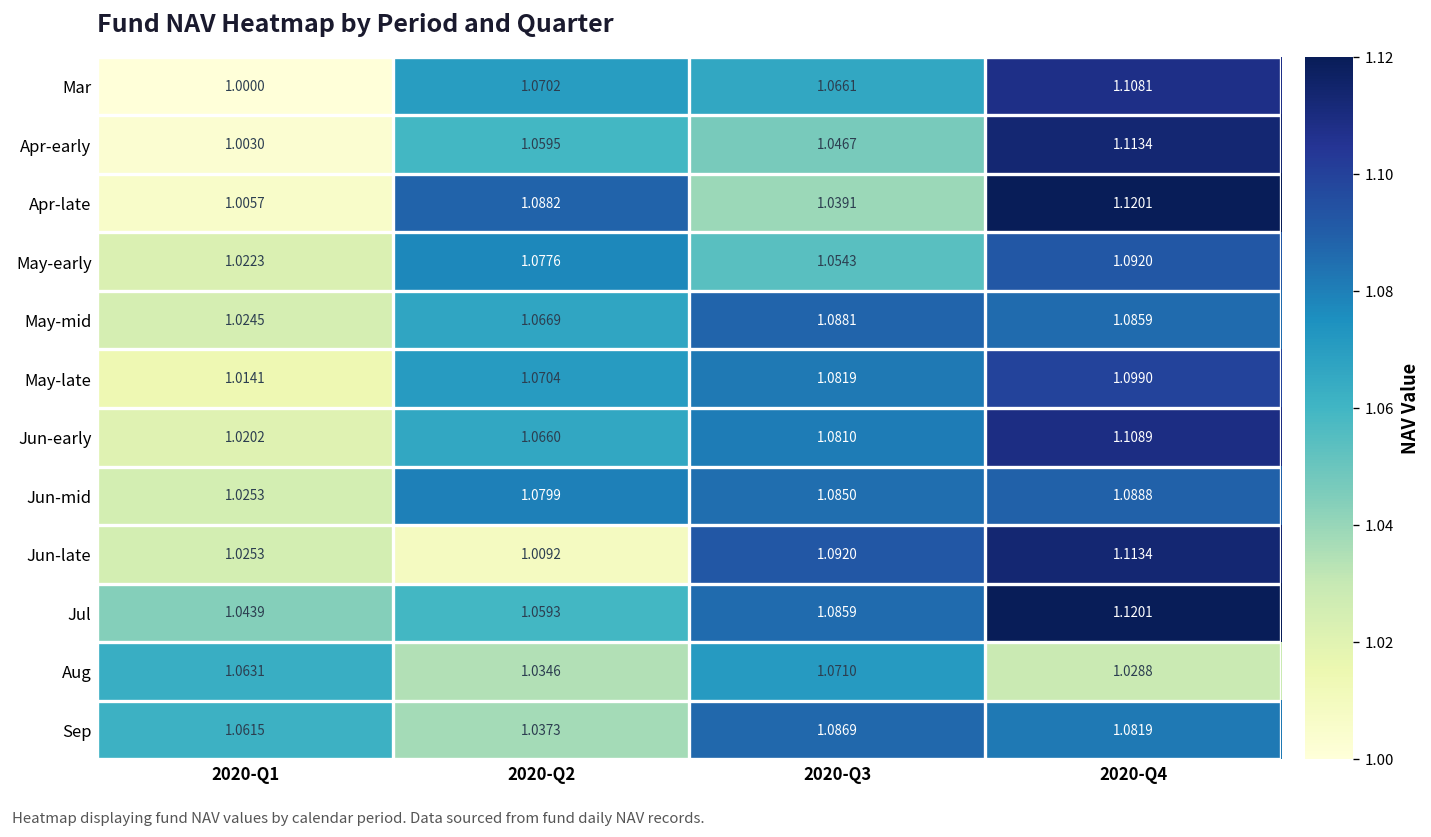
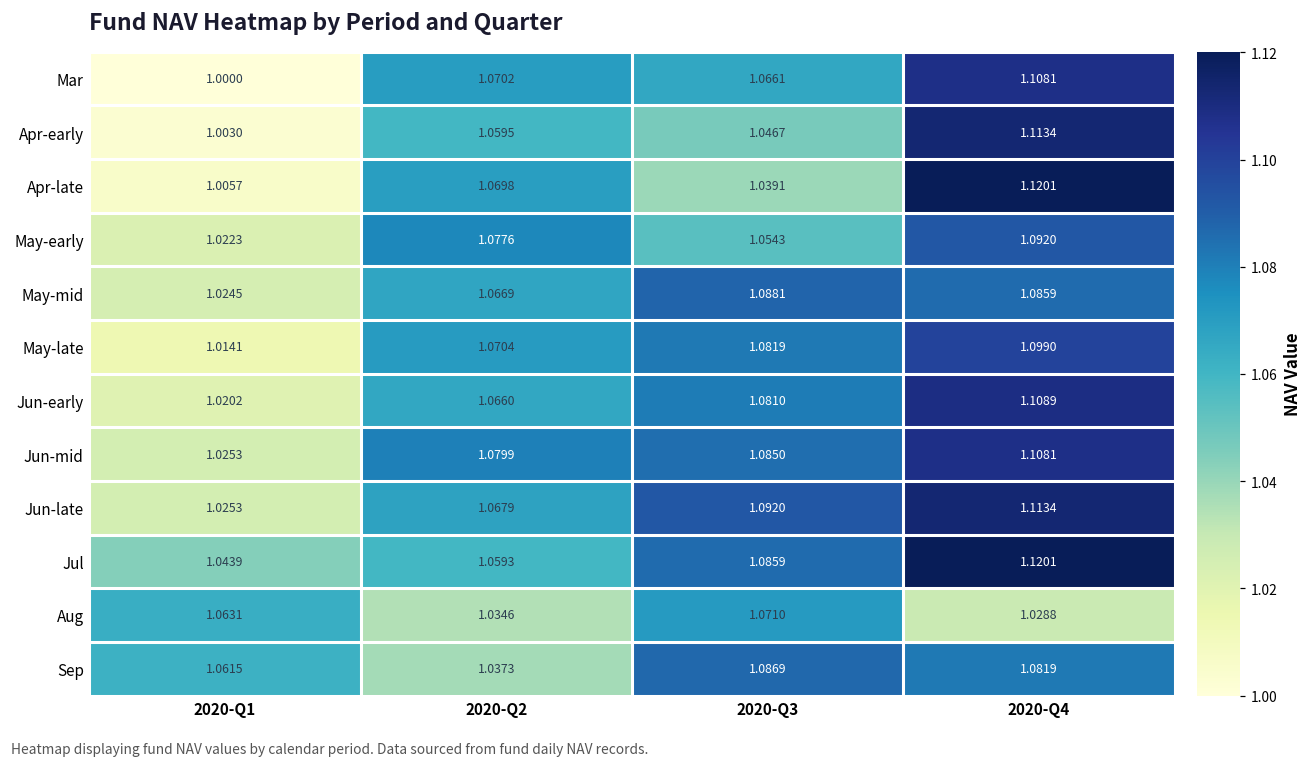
  {
    "Mar": {
      "2020-Q1": 1.0000,
      "2020-Q2": 1.0702,
      "2020-Q3": 1.0661,
      "2020-Q4": 1.1081
    },
    "Apr-early": {
      "2020-Q1": 1.0030,
      "2020-Q2": 1.0595,
      "2020-Q3": 1.0467,
      "2020-Q4": 1.1134
    },
    "Apr-late": {
      "2020-Q1": 1.0057,
-     "2020-Q2": 1.0882,
+     "2020-Q2": 1.0698,
      "2020-Q3": 1.0391,
      "2020-Q4": 1.1201
    },
    "May-early": {
      "2020-Q1": 1.0223,
      "2020-Q2": 1.0776,
      "2020-Q3": 1.0543,
      "2020-Q4": 1.0920
    },
    "May-mid": {
      "2020-Q1": 1.0245,
      "2020-Q2": 1.0669,
      "2020-Q3": 1.0881,
      "2020-Q4": 1.0859
    },
    "May-late": {
      "2020-Q1": 1.0141,
      "2020-Q2": 1.0704,
      "2020-Q3": 1.0819,
      "2020-Q4": 1.0990
    },
    "Jun-early": {
      "2020-Q1": 1.0202,
      "2020-Q2": 1.0660,
      "2020-Q3": 1.0810,
      "2020-Q4": 1.1089
    },
    "Jun-mid": {
      "2020-Q1": 1.0253,
      "2020-Q2": 1.0799,
      "2020-Q3": 1.0850,
-     "2020-Q4": 1.0888
+     "2020-Q4": 1.1081
    },
    "Jun-late": {
      "2020-Q1": 1.0253,
-     "2020-Q2": 1.0092,
+     "2020-Q2": 1.0679,
      "2020-Q3": 1.0920,
      "2020-Q4": 1.1134
    },
    "Jul": {
      "2020-Q1": 1.0439,
      "2020-Q2": 1.0593,
      "2020-Q3": 1.0859,
      "2020-Q4": 1.1201
    },
    "Aug": {
      "2020-Q1": 1.0631,
      "2020-Q2": 1.0346,
      "2020-Q3": 1.0710,
      "2020-Q4": 1.0288
    },
    "Sep": {
      "2020-Q1": 1.0615,
      "2020-Q2": 1.0373,
      "2020-Q3": 1.0869,
      "2020-Q4": 1.0819
    }
  }
